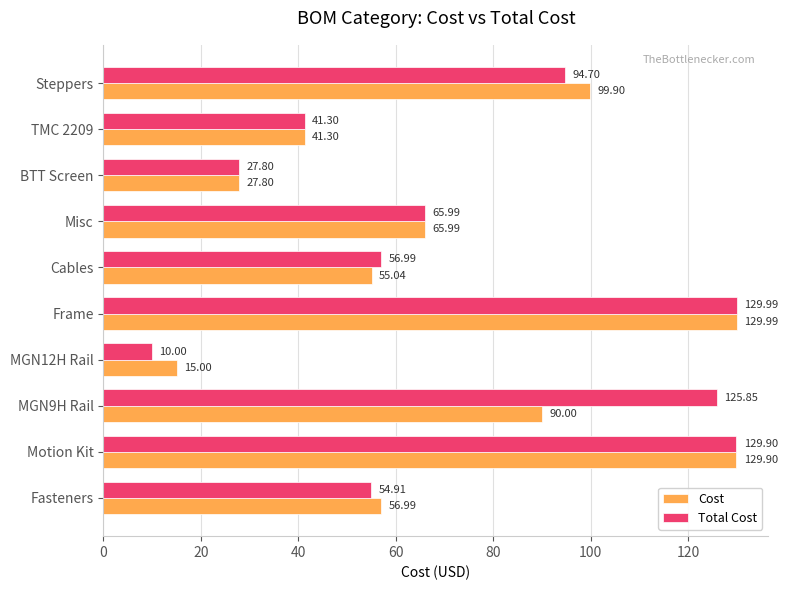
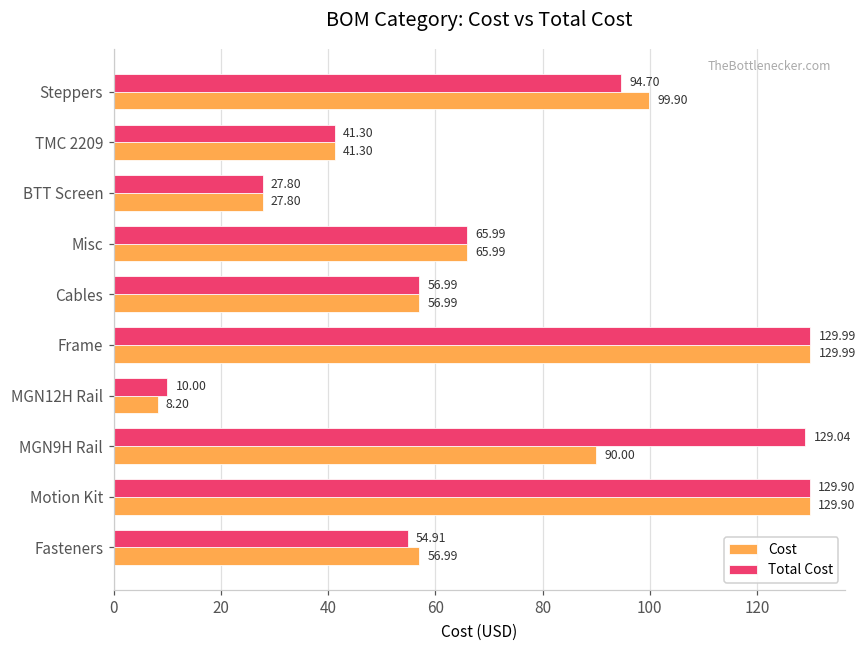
  {
    "Cost": {
      "Steppers": 99.90,
      "TMC 2209": 41.30,
      "BTT Screen": 27.80,
      "Misc": 65.99,
-     "Cables": 55.04,
+     "Cables": 56.99,
      "Frame": 129.99,
-     "MGN12H Rail": 15.00,
+     "MGN12H Rail": 8.20,
      "MGN9H Rail": 90.00,
      "Motion Kit": 129.90,
      "Fasteners": 56.99
    },
    "Total Cost": {
      "Steppers": 94.70,
      "TMC 2209": 41.30,
      "BTT Screen": 27.80,
      "Misc": 65.99,
      "Cables": 56.99,
      "Frame": 129.99,
      "MGN12H Rail": 10.00,
-     "MGN9H Rail": 125.85,
+     "MGN9H Rail": 129.04,
      "Motion Kit": 129.90,
      "Fasteners": 54.91
    }
  }
